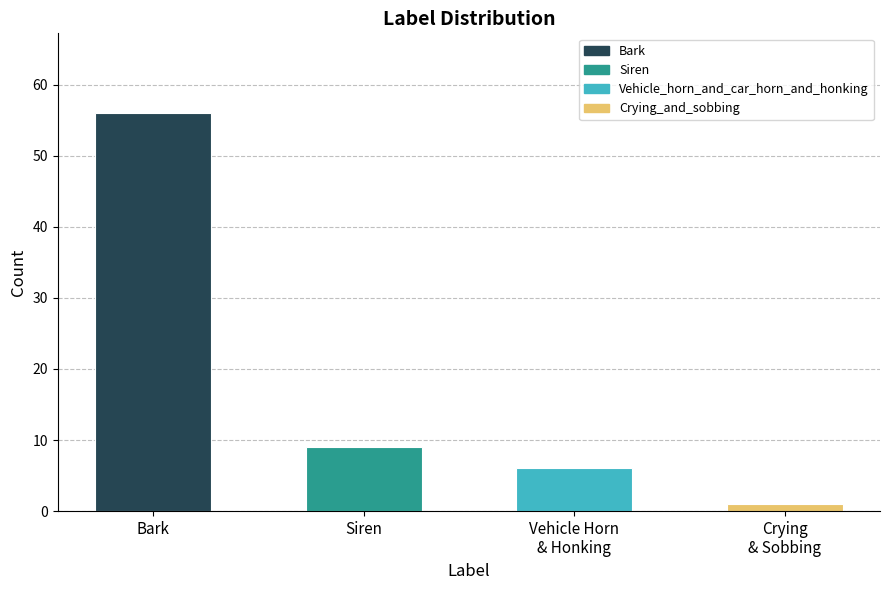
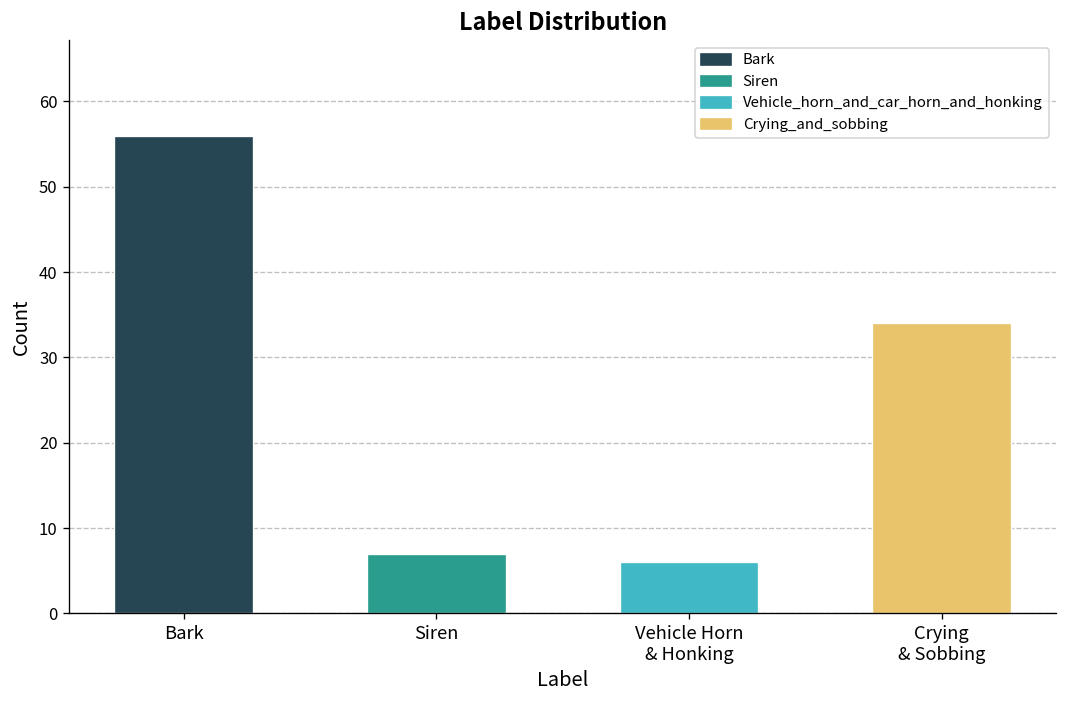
  {
    "Siren": {
-     "Siren": 9
+     "Siren": 7
    },
    "Vehicle_horn_and_car_horn_and_honking": {
      "Vehicle Horn & Honking": 6
    },
    "Crying_and_sobbing": {
-     "Crying & Sobbing": 1
+     "Crying & Sobbing": 34
    }
  }
